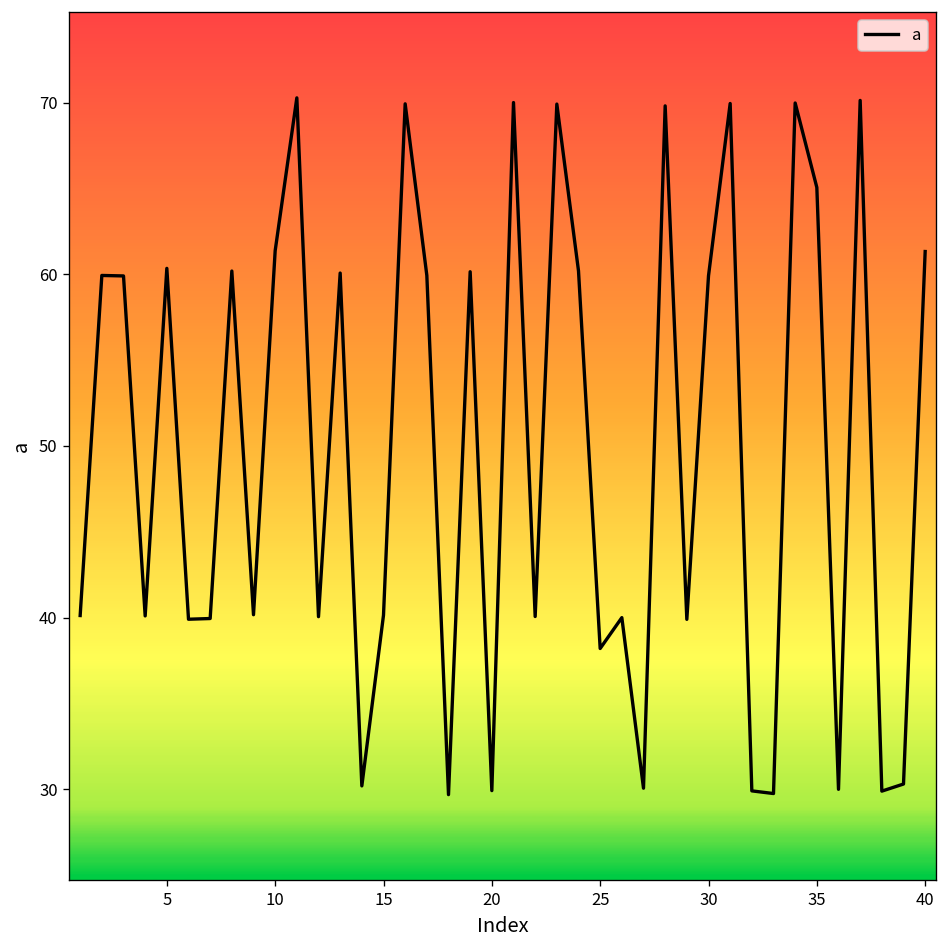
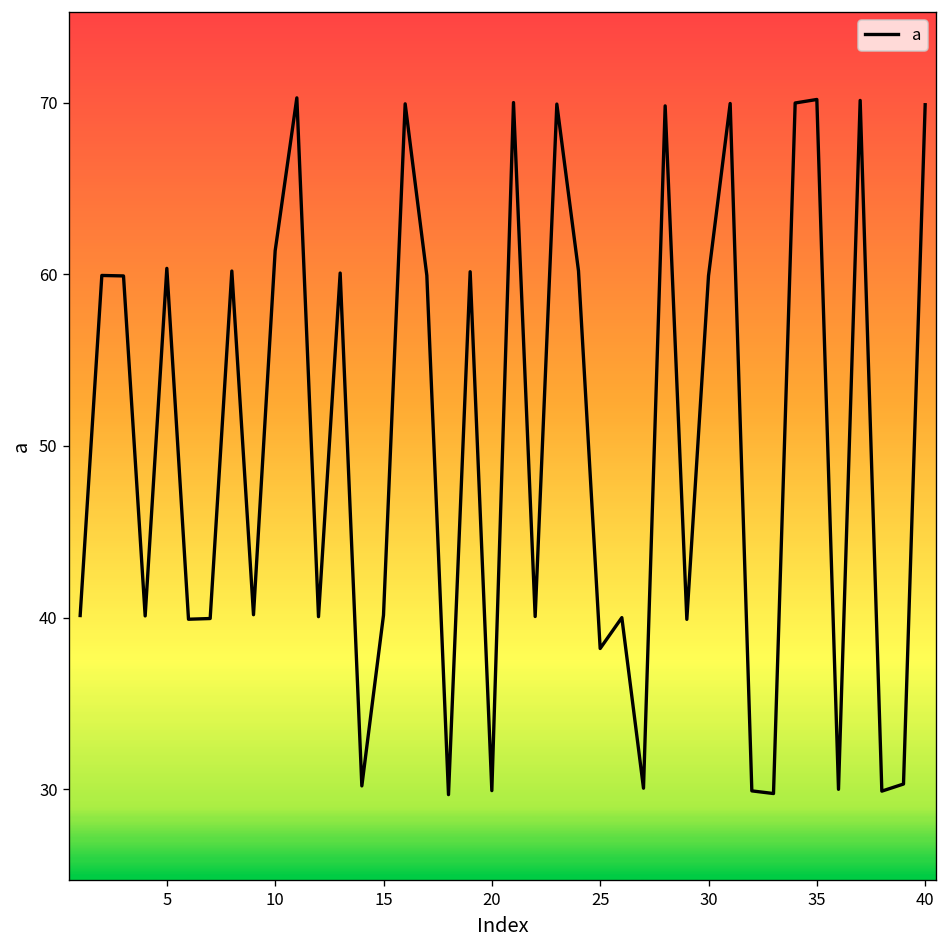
  {
    "5": 60.3,
    "10": 61.4,
    "15": 40.1,
    "20": 29.9,
    "25": 38.2,
    "30": 59.9,
-   "35": 65.1,
-   "40": 61.3
+   "35": 70.2,
+   "40": 69.9
  }
